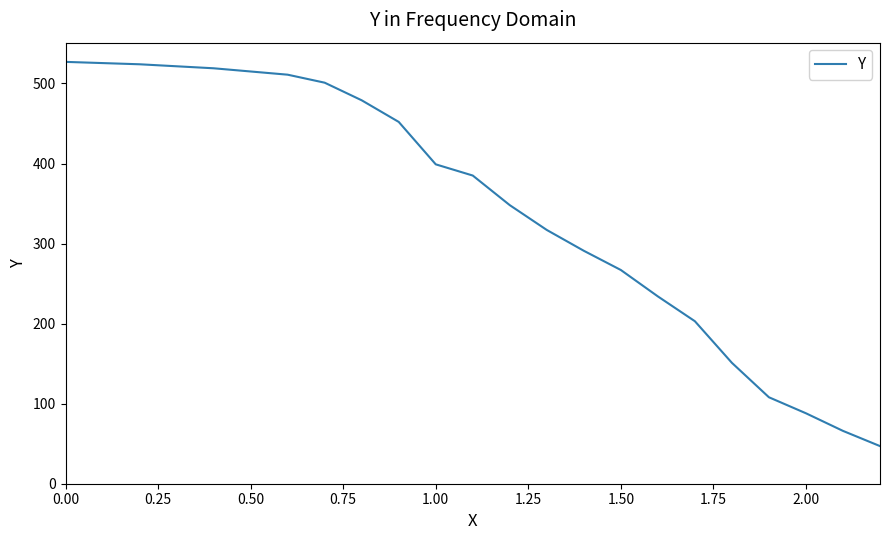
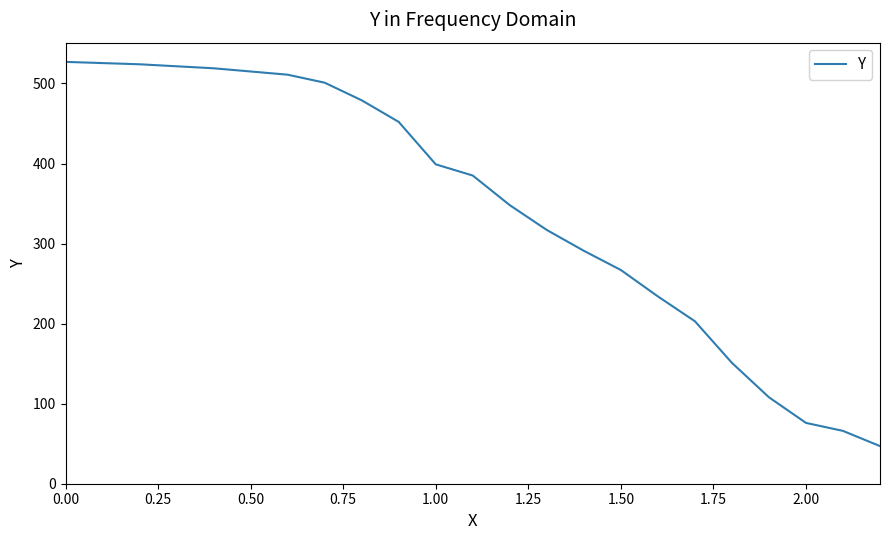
  {
    "0.00": 530,
    "1.00": 400,
    "1.50": 270,
-   "2.00": 90
+   "2.00": 80
  }
